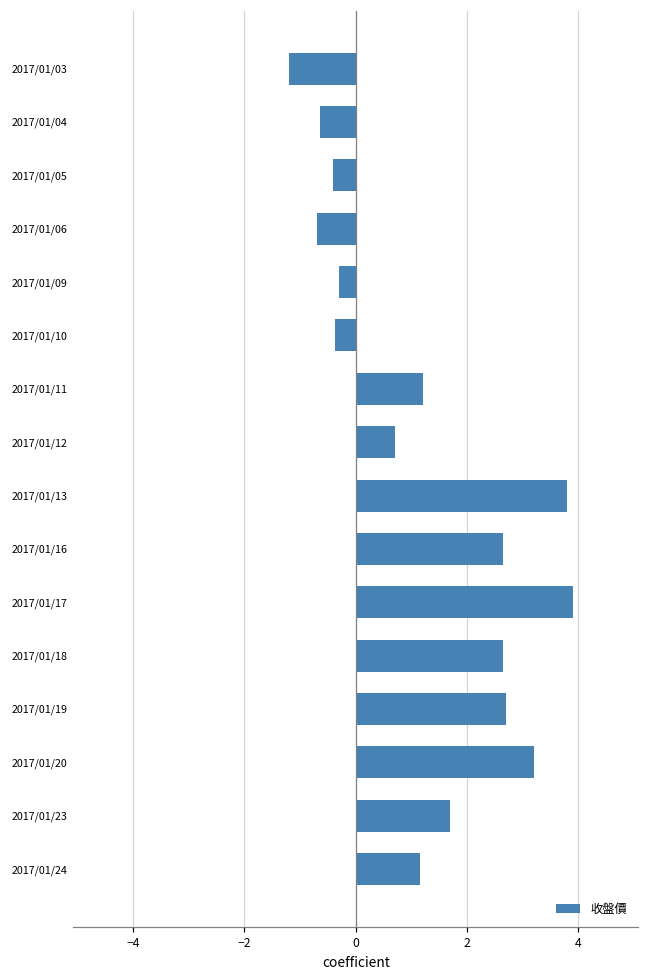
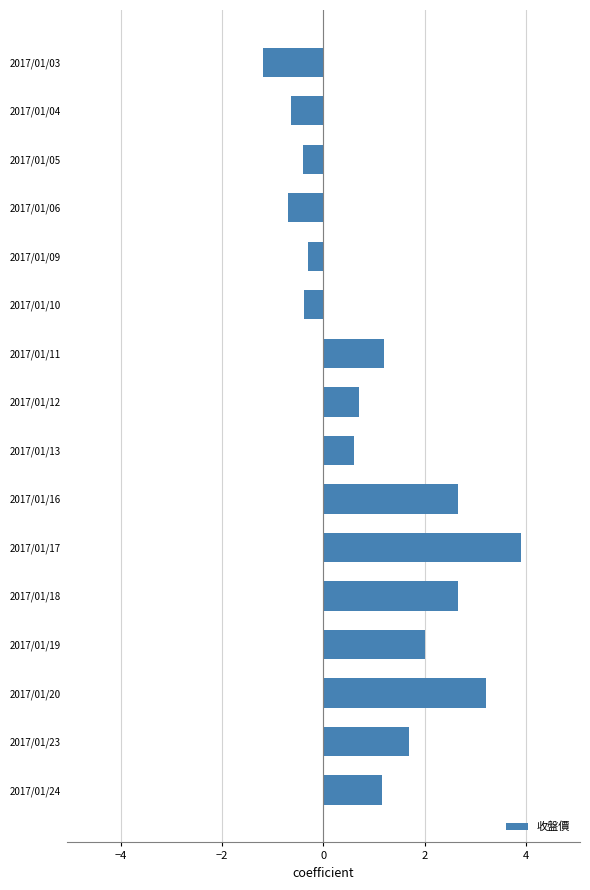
  {
    "2017/01/03": -1.2,
    "2017/01/04": -0.6,
    "2017/01/05": -0.4,
    "2017/01/06": -0.7,
    "2017/01/09": -0.3,
    "2017/01/10": -0.4,
    "2017/01/11": 1.2,
    "2017/01/12": 0.7,
-   "2017/01/13": 3.8,
+   "2017/01/13": 0.6,
    "2017/01/16": 2.6,
    "2017/01/17": 3.9,
    "2017/01/18": 2.6,
-   "2017/01/19": 2.7,
+   "2017/01/19": 2.0,
    "2017/01/20": 3.2,
    "2017/01/23": 1.7,
    "2017/01/24": 1.1
  }
